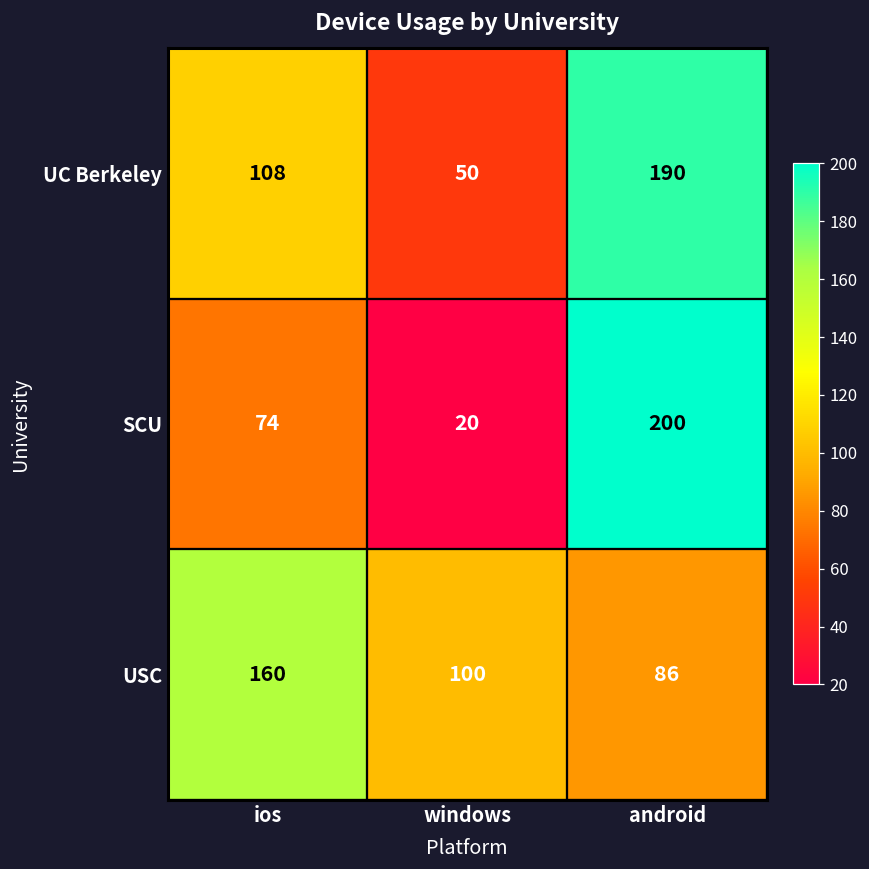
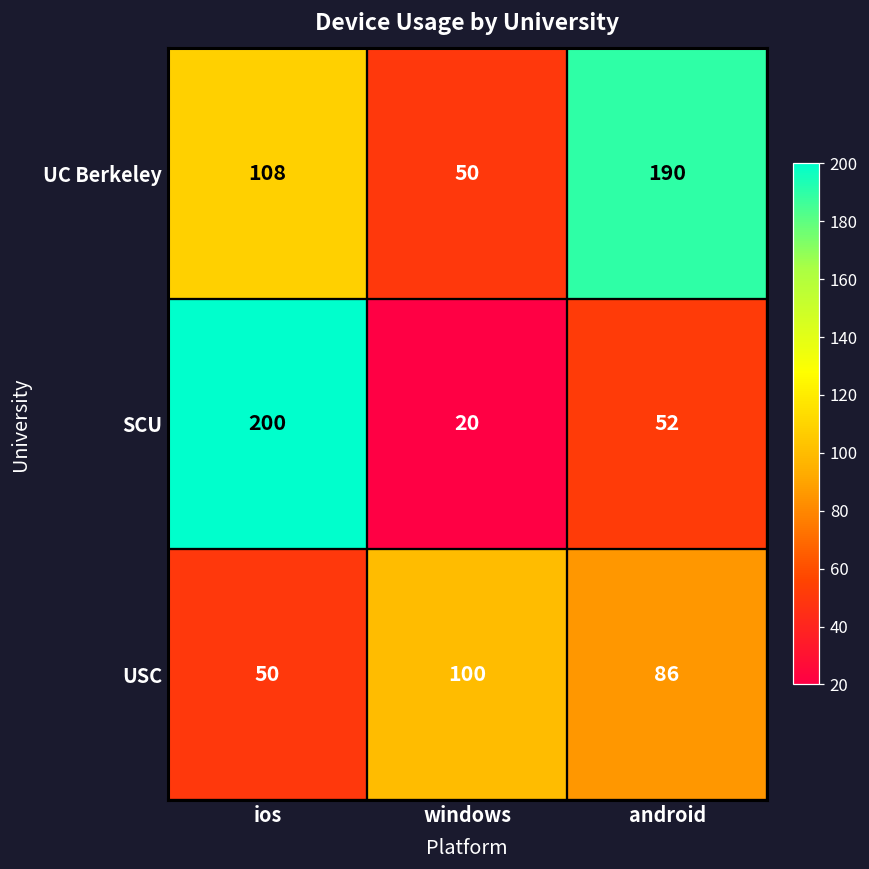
  {
    "UC Berkeley": {
      "ios": 108,
      "windows": 50,
      "android": 190
    },
    "SCU": {
-     "ios": 74,
+     "ios": 200,
      "windows": 20,
-     "android": 200
+     "android": 52
    },
    "USC": {
-     "ios": 160,
+     "ios": 50,
      "windows": 100,
      "android": 86
    }
  }
